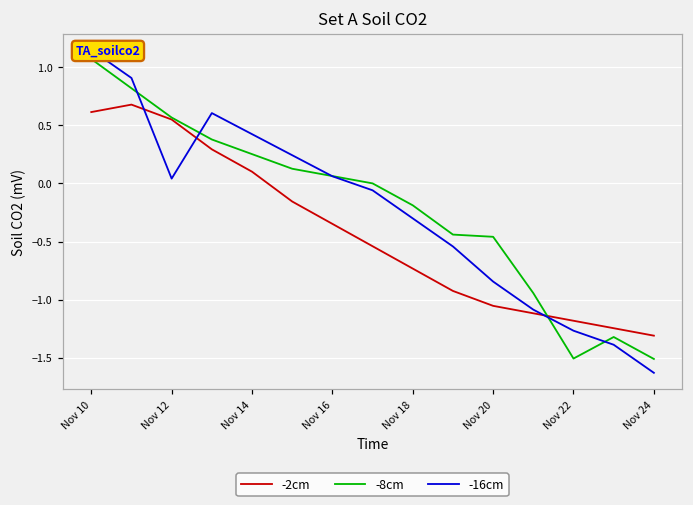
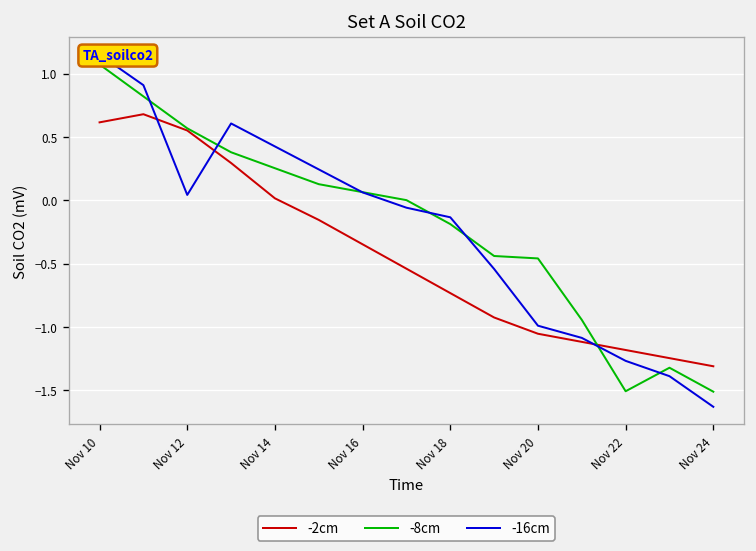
  {
    "-2cm": {
      "Nov 10": 0.62,
-     "Nov 14": 0.10,
+     "Nov 14": 0.02,
      "Nov 16": -0.35,
      "Nov 18": -0.73,
      "Nov 20": -1.05,
      "Nov 22": -1.18,
      "Nov 24": -1.31
    },
    "-8cm": {
      "Nov 14": 0.25,
      "Nov 18": -0.19,
      "Nov 20": -0.46,
      "Nov 22": -1.51,
      "Nov 24": -1.51
    },
    "-16cm": {
      "Nov 12": 0.04,
      "Nov 14": 0.42,
-     "Nov 18": -0.30,
-     "Nov 20": -0.85,
+     "Nov 18": -0.13,
+     "Nov 20": -0.99,
      "Nov 22": -1.27,
      "Nov 24": -1.63
    }
  }
